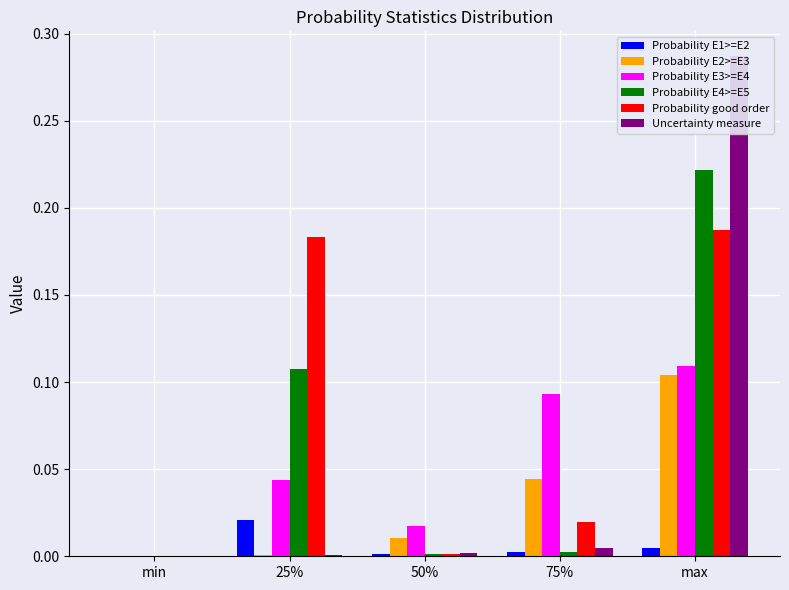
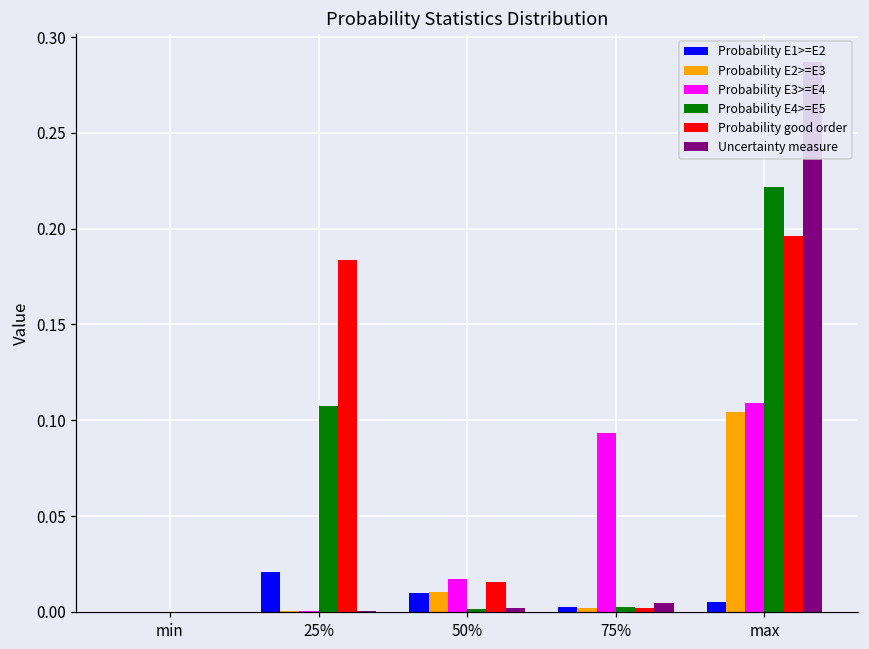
  {
    "Probability E1>=E2": {
      "min": 0.000,
      "25%": 0.021,
-     "50%": 0.001,
+     "50%": 0.010,
      "75%": 0.002,
      "max": 0.005
    },
    "Probability E2>=E3": {
      "50%": 0.010,
-     "75%": 0.044,
+     "75%": 0.002,
      "max": 0.104
    },
    "Probability E3>=E4": {
-     "25%": 0.044,
+     "25%": 0.001,
      "50%": 0.017,
      "75%": 0.093,
      "max": 0.109
    },
    "Probability E4>=E5": {
      "25%": 0.107,
      "75%": 0.003,
      "max": 0.222
    },
    "Probability good order": {
      "min": 0.000,
      "25%": 0.183,
-     "50%": 0.001,
-     "75%": 0.019,
-     "max": 0.187
+     "50%": 0.015,
+     "75%": 0.002,
+     "max": 0.196
    },
    "Uncertainty measure": {
      "min": 0.000,
      "50%": 0.002,
      "75%": 0.005
    }
  }
